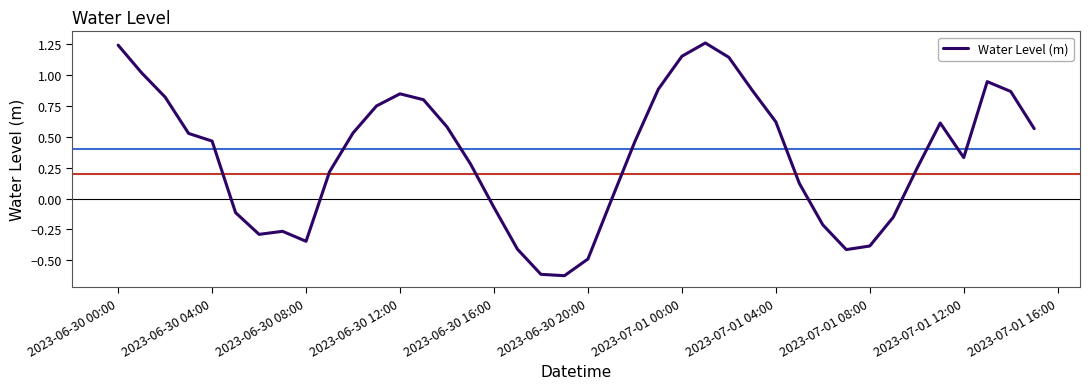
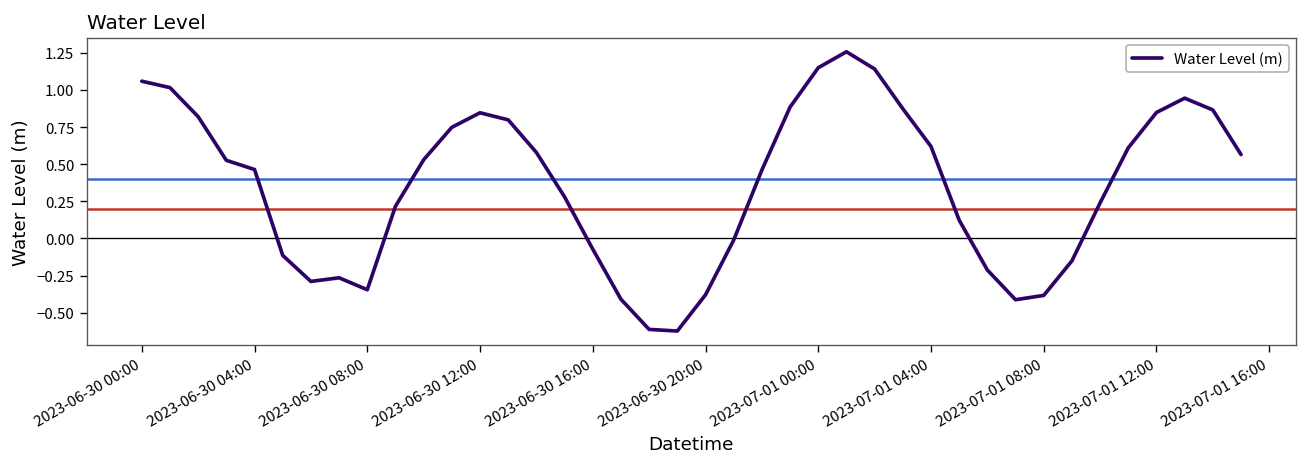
  {
-   "2023-06-30 00:00": 1.24,
+   "2023-06-30 00:00": 1.06,
    "2023-06-30 04:00": 0.46,
    "2023-06-30 08:00": -0.35,
    "2023-06-30 12:00": 0.85,
    "2023-06-30 16:00": -0.07,
-   "2023-06-30 20:00": -0.49,
+   "2023-06-30 20:00": -0.38,
    "2023-07-01 00:00": 1.15,
    "2023-07-01 04:00": 0.62,
    "2023-07-01 08:00": -0.38,
-   "2023-07-01 12:00": 0.33
+   "2023-07-01 12:00": 0.85
  }
